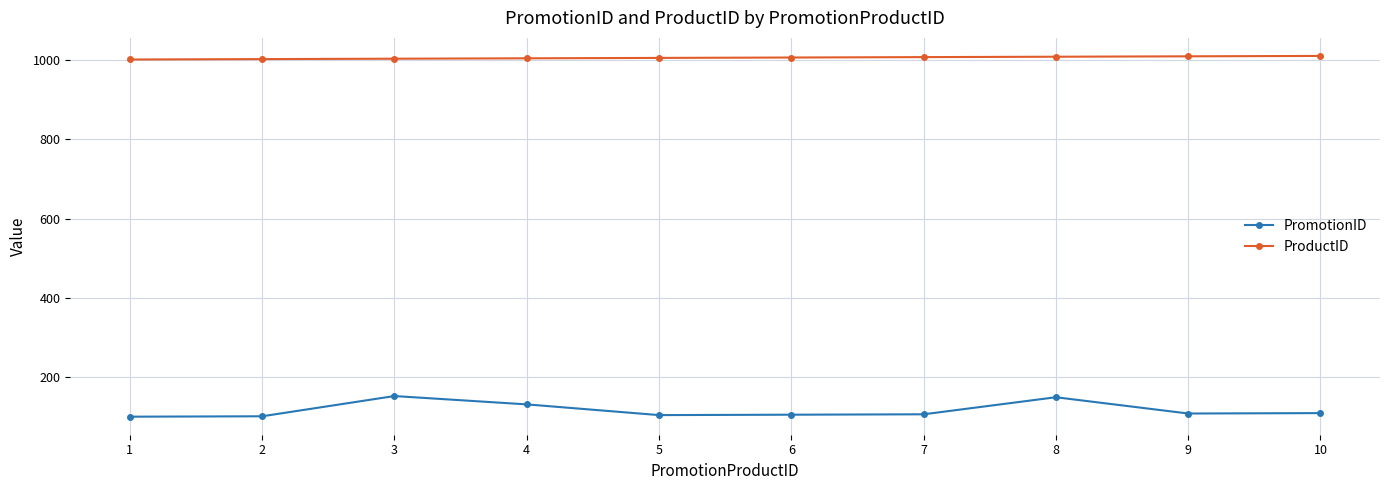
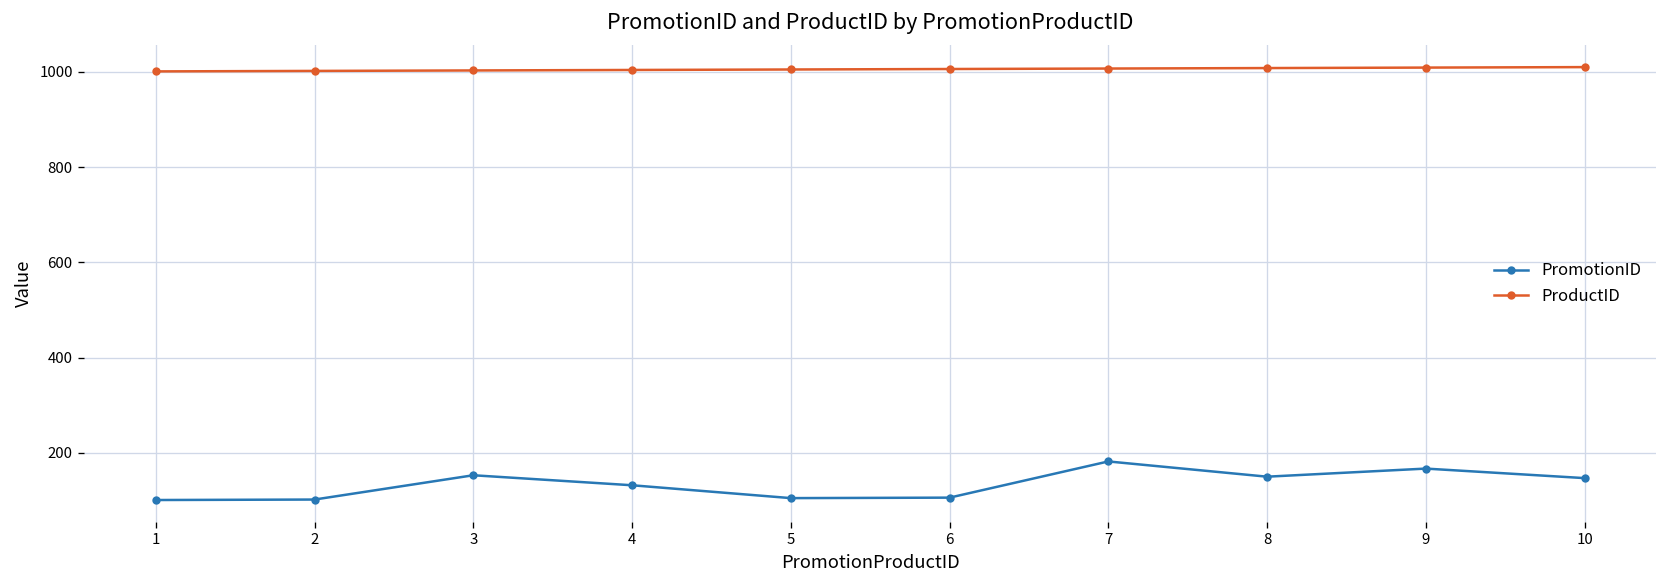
  {
    "PromotionID": {
      "1": 100,
      "2": 100,
      "3": 150,
      "4": 130,
      "5": 110,
      "6": 110,
-     "7": 110,
+     "7": 180,
      "8": 150,
-     "9": 110,
-     "10": 110
+     "9": 170,
+     "10": 150
    },
    "ProductID": {
      "1": 1000,
      "2": 1000,
      "3": 1000,
      "4": 1000,
      "5": 1010,
      "6": 1010,
      "7": 1010,
      "8": 1010,
      "9": 1010,
      "10": 1010
    }
  }
